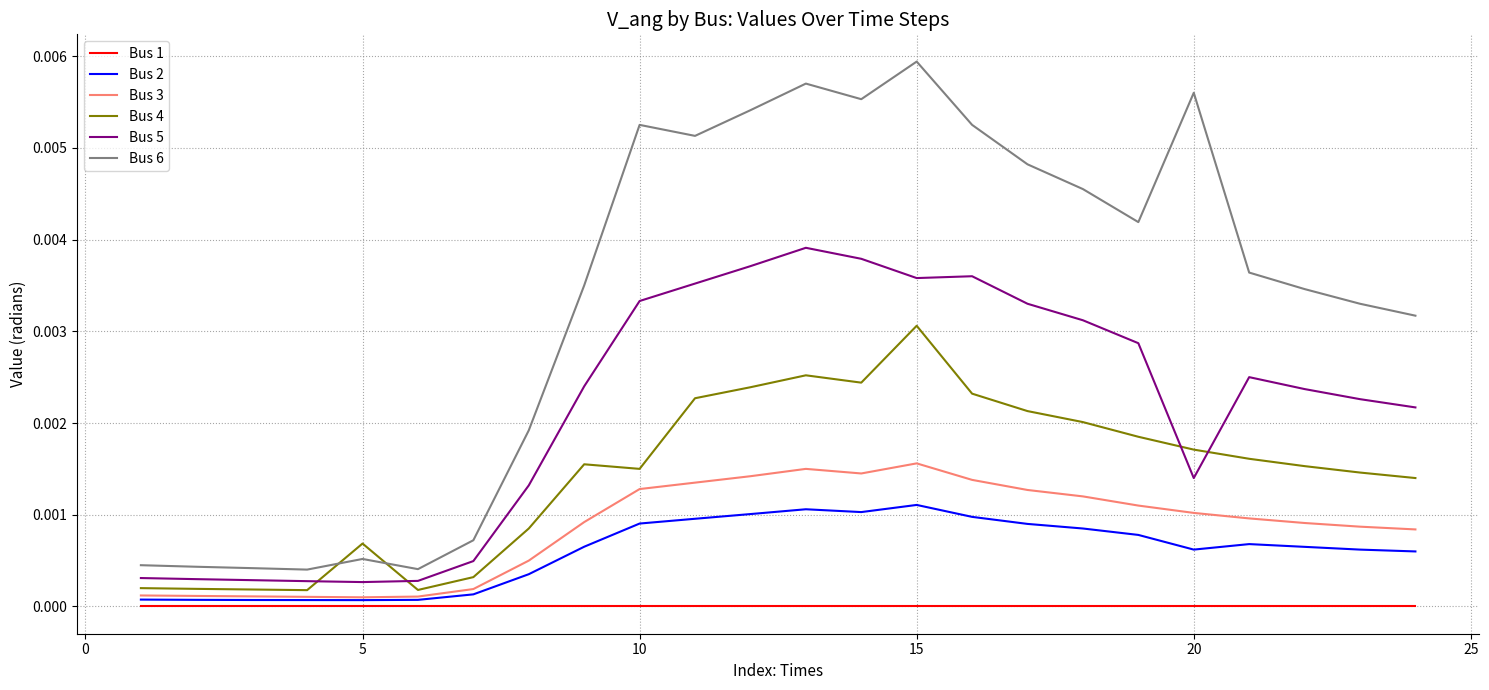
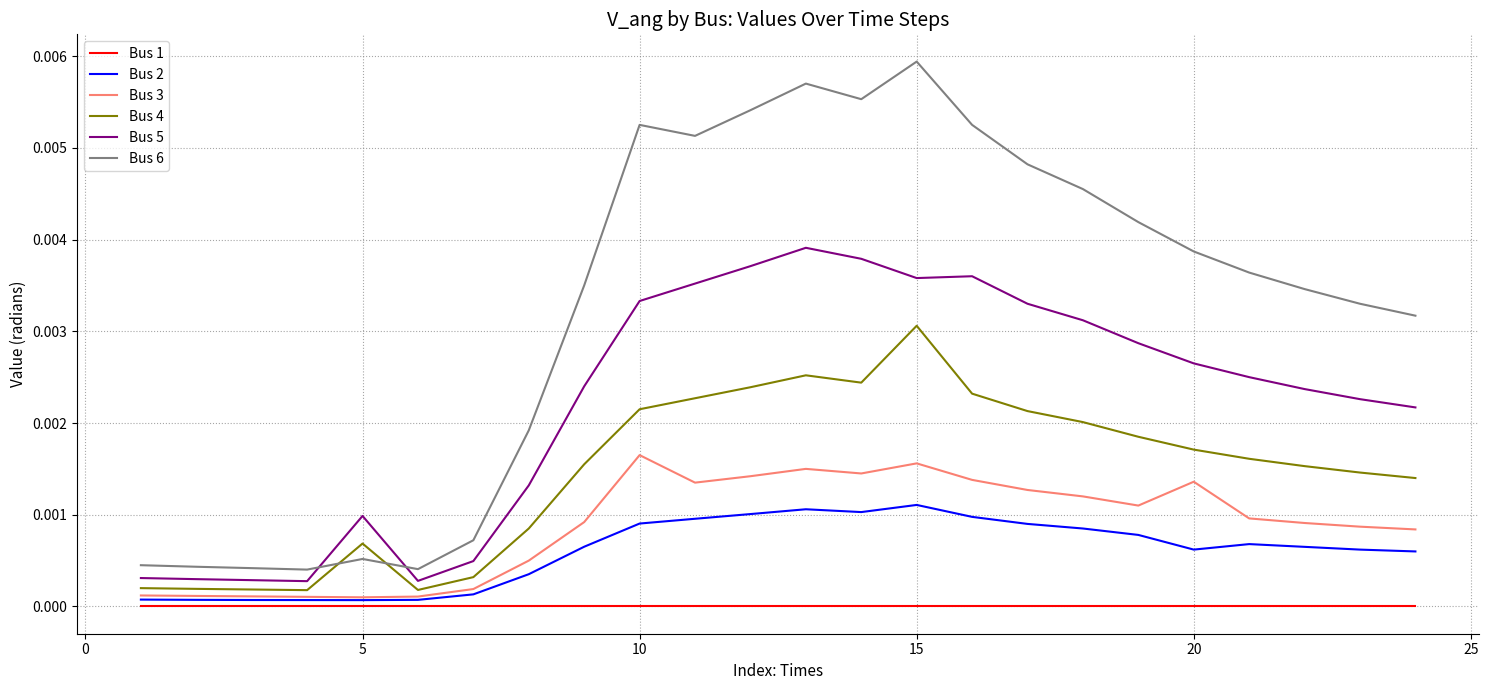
  {
    "Bus 1": {
      "5": 0.0000,
      "10": 0.0000,
      "15": 0.0000,
      "20": 0.0000
    },
    "Bus 2": {
      "5": 0.0001,
      "10": 0.0009,
      "15": 0.0011,
      "20": 0.0006
    },
    "Bus 3": {
      "5": 0.0001,
-     "10": 0.0013,
+     "10": 0.0017,
      "15": 0.0016,
-     "20": 0.0010
+     "20": 0.0014
    },
    "Bus 4": {
      "5": 0.0007,
-     "10": 0.0015,
+     "10": 0.0022,
      "15": 0.0031,
      "20": 0.0017
    },
    "Bus 5": {
-     "5": 0.0003,
+     "5": 0.0010,
      "10": 0.0033,
      "15": 0.0036,
-     "20": 0.0014
+     "20": 0.0027
    },
    "Bus 6": {
      "5": 0.0005,
      "10": 0.0053,
      "15": 0.0059,
-     "20": 0.0056
+     "20": 0.0039
    }
  }
